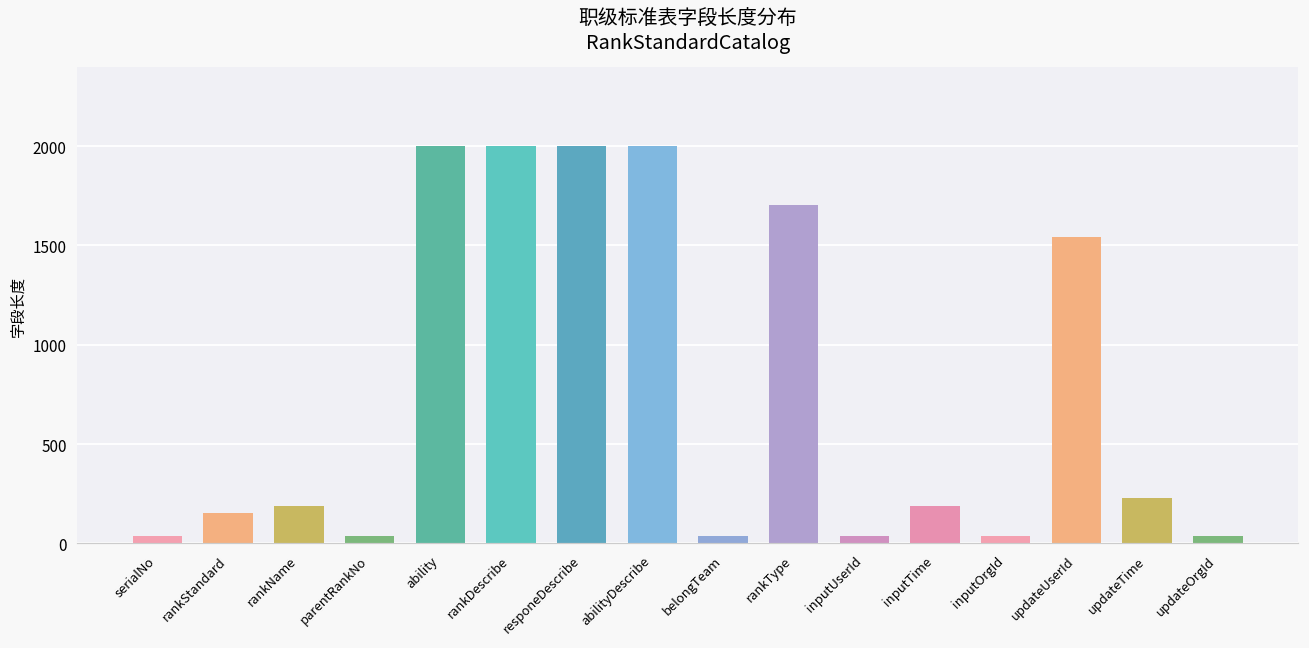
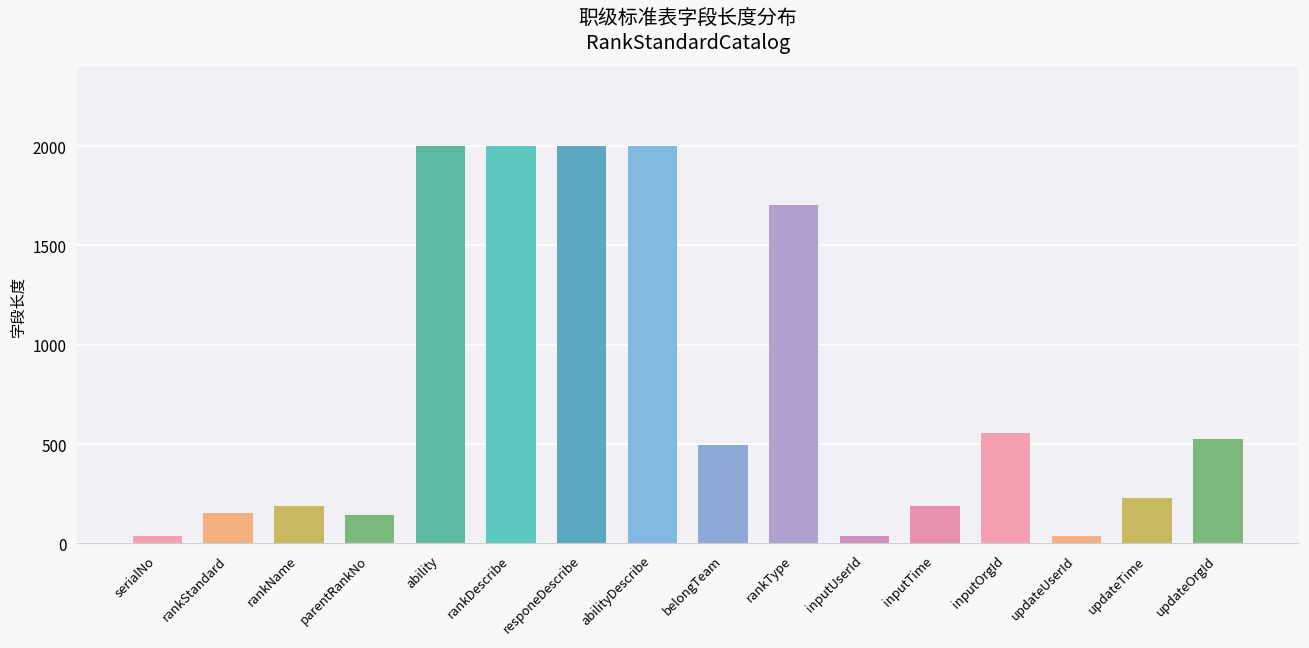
  {
    "serialNo": 40,
    "rankStandard": 150,
    "rankName": 190,
-   "parentRankNo": 40,
+   "parentRankNo": 140,
    "ability": 2000,
    "rankDescribe": 2000,
    "responeDescribe": 2000,
    "abilityDescribe": 2000,
-   "belongTeam": 40,
+   "belongTeam": 500,
    "rankType": 1700,
    "inputUserId": 40,
    "inputTime": 190,
-   "inputOrgId": 40,
-   "updateUserId": 1540,
+   "inputOrgId": 560,
+   "updateUserId": 40,
    "updateTime": 230,
-   "updateOrgId": 40
+   "updateOrgId": 520
  }
